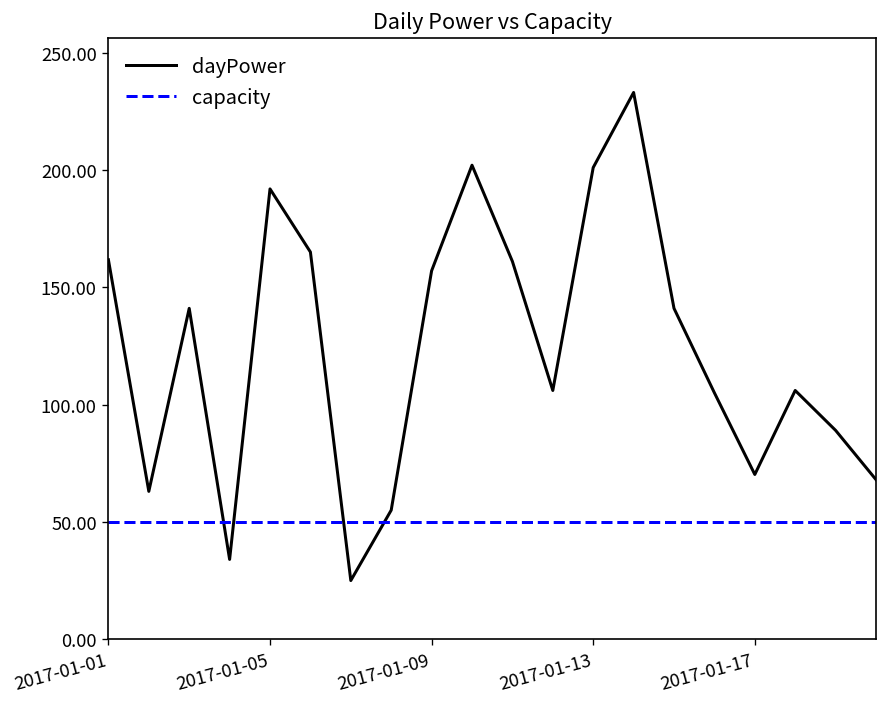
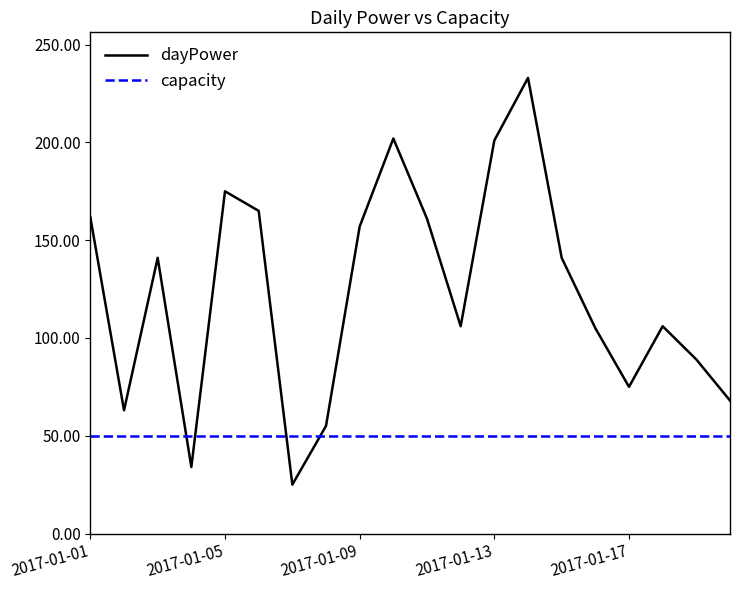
  {
    "dayPower": {
      "2017-01-01": 162,
-     "2017-01-05": 192,
+     "2017-01-05": 175,
      "2017-01-09": 157,
      "2017-01-13": 201,
-     "2017-01-17": 70
+     "2017-01-17": 75
    },
    "capacity": {
      "2017-01-01": 50,
      "2017-01-05": 50,
      "2017-01-09": 50,
      "2017-01-13": 50,
      "2017-01-17": 50
    }
  }
